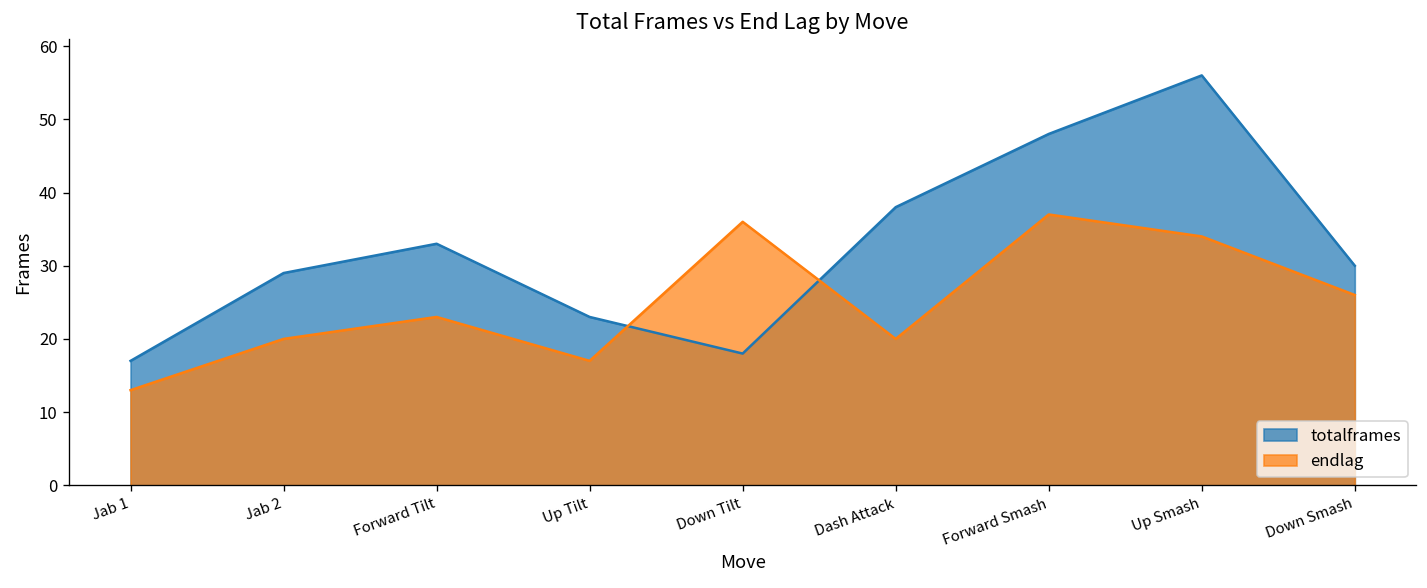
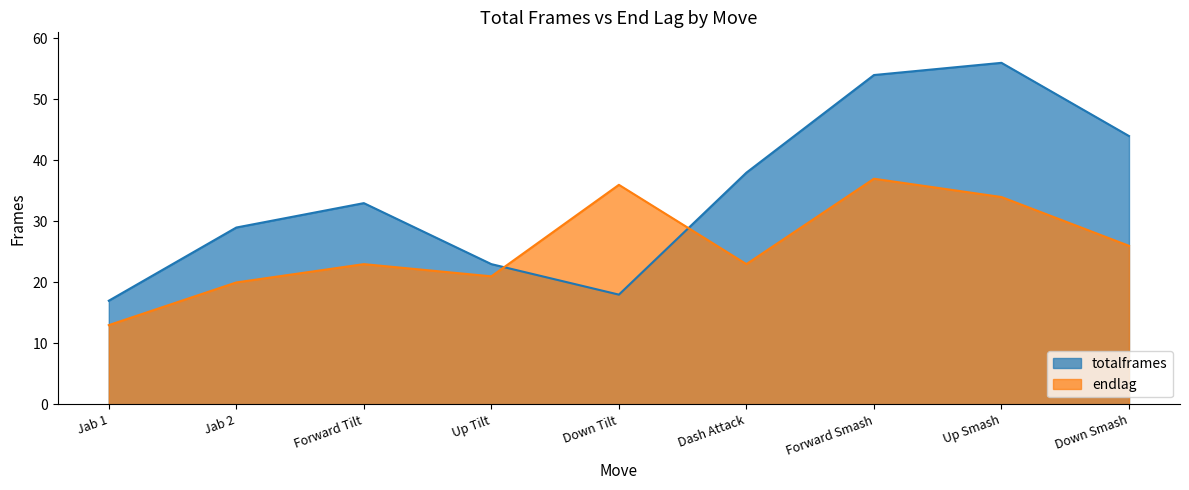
  {
    "totalframes": {
      "Jab 1": 17,
      "Jab 2": 29,
      "Forward Tilt": 33,
      "Up Tilt": 23,
      "Down Tilt": 18,
      "Dash Attack": 38,
-     "Forward Smash": 48,
+     "Forward Smash": 54,
      "Up Smash": 56,
-     "Down Smash": 30
+     "Down Smash": 44
    },
    "endlag": {
      "Jab 1": 13,
      "Jab 2": 20,
      "Forward Tilt": 23,
-     "Up Tilt": 17,
+     "Up Tilt": 21,
      "Down Tilt": 36,
-     "Dash Attack": 20,
+     "Dash Attack": 23,
      "Forward Smash": 37,
      "Up Smash": 34,
      "Down Smash": 26
    }
  }
